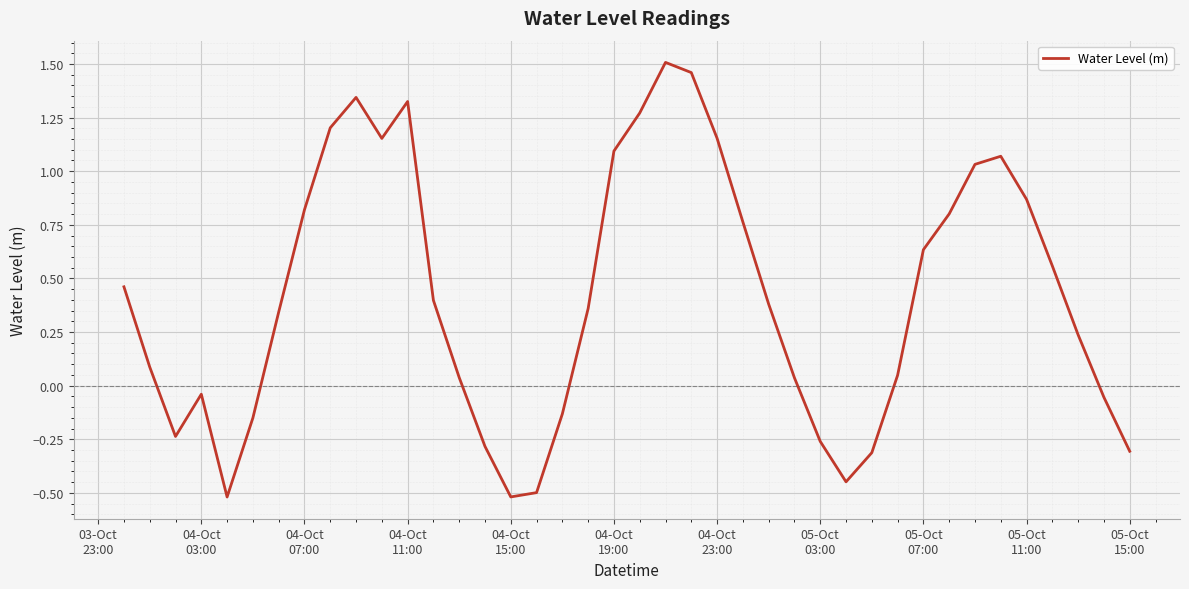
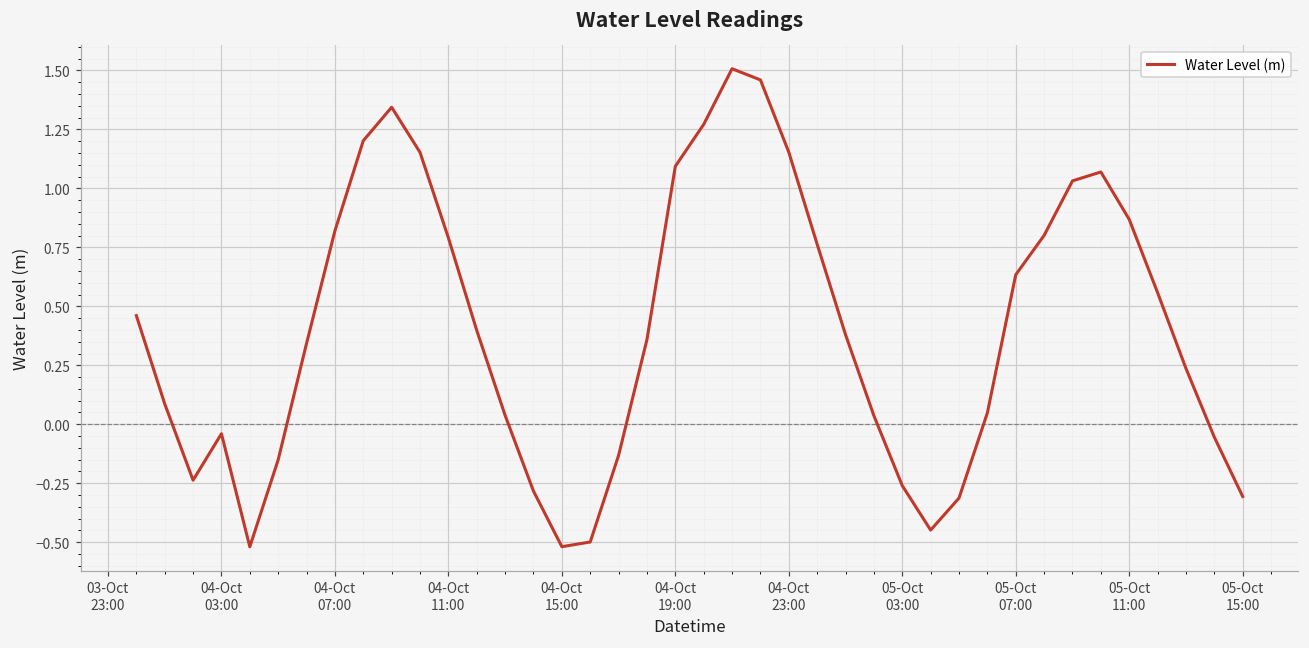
  {
    "04-Oct 03:00": -0.04,
    "04-Oct 07:00": 0.82,
-   "04-Oct 11:00": 1.33,
+   "04-Oct 11:00": 0.79,
    "04-Oct 15:00": -0.52,
    "04-Oct 19:00": 1.09,
    "04-Oct 23:00": 1.15,
    "05-Oct 03:00": -0.26,
    "05-Oct 07:00": 0.63,
    "05-Oct 11:00": 0.87,
    "05-Oct 15:00": -0.31
  }
